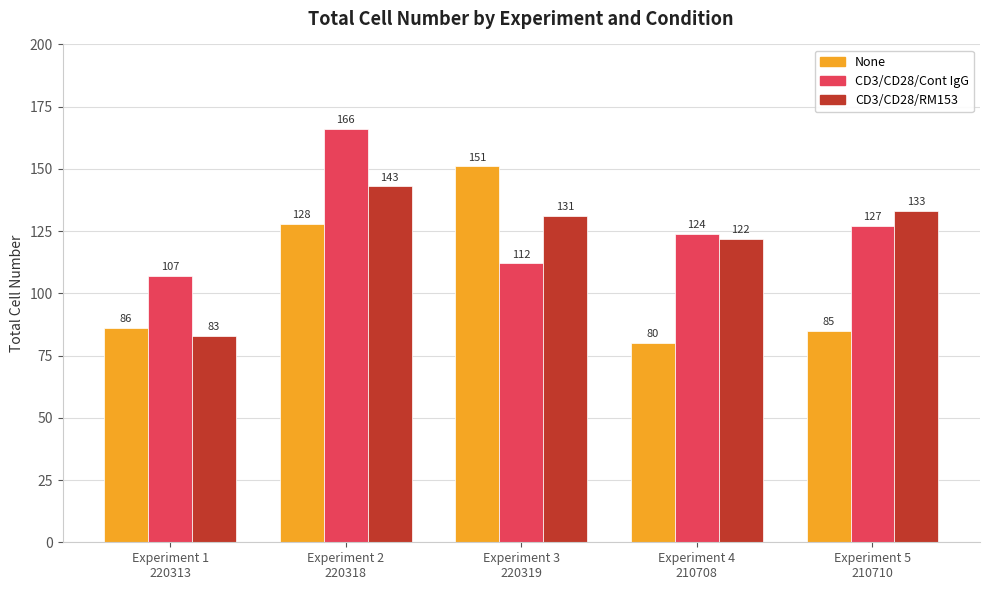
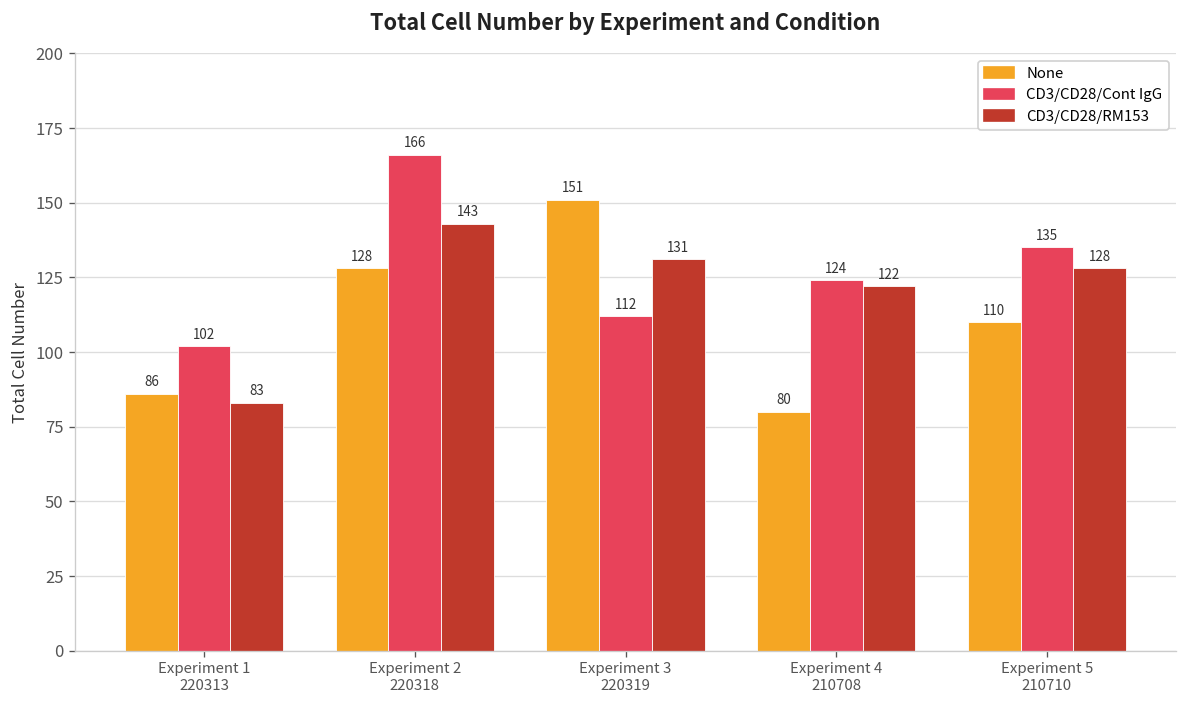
  {
    "None": {
      "Experiment 1 220313": 86,
      "Experiment 2 220318": 128,
      "Experiment 3 220319": 151,
      "Experiment 4 210708": 80,
-     "Experiment 5 210710": 85
+     "Experiment 5 210710": 110
    },
    "CD3/CD28/Cont IgG": {
-     "Experiment 1 220313": 107,
+     "Experiment 1 220313": 102,
      "Experiment 2 220318": 166,
      "Experiment 3 220319": 112,
      "Experiment 4 210708": 124,
-     "Experiment 5 210710": 127
+     "Experiment 5 210710": 135
    },
    "CD3/CD28/RM153": {
      "Experiment 1 220313": 83,
      "Experiment 2 220318": 143,
      "Experiment 3 220319": 131,
      "Experiment 4 210708": 122,
-     "Experiment 5 210710": 133
+     "Experiment 5 210710": 128
    }
  }
